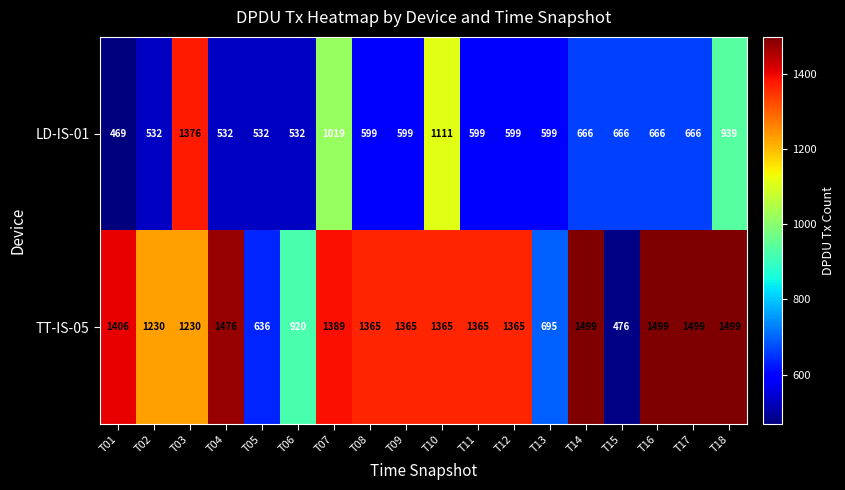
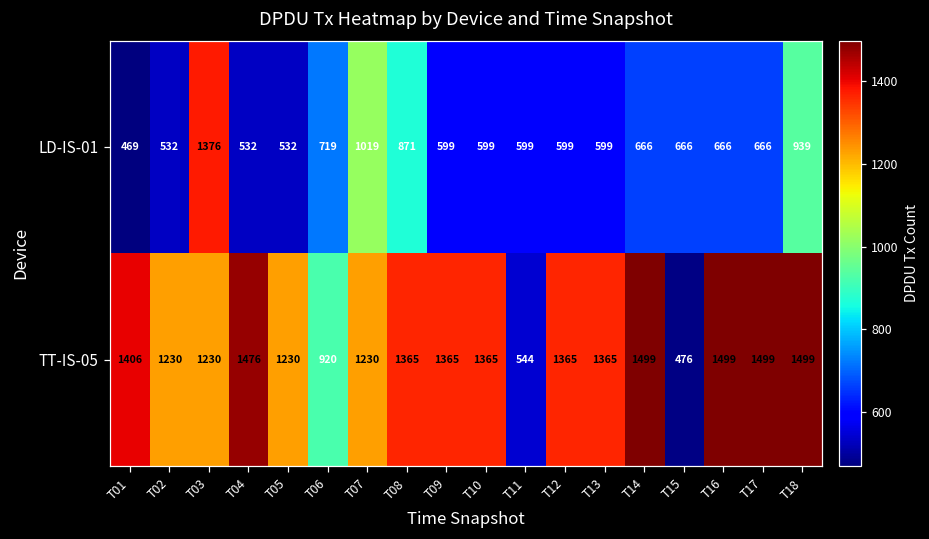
  {
    "LD-IS-01": {
      "T01": 469,
      "T02": 532,
      "T03": 1376,
      "T04": 532,
      "T05": 532,
-     "T06": 532,
+     "T06": 719,
      "T07": 1019,
-     "T08": 599,
+     "T08": 871,
      "T09": 599,
-     "T10": 1111,
+     "T10": 599,
      "T11": 599,
      "T12": 599,
      "T13": 599,
      "T14": 666,
      "T15": 666,
      "T16": 666,
      "T17": 666,
      "T18": 939
    },
    "TT-IS-05": {
      "T01": 1406,
      "T02": 1230,
      "T03": 1230,
      "T04": 1476,
-     "T05": 636,
+     "T05": 1230,
      "T06": 920,
-     "T07": 1389,
+     "T07": 1230,
      "T08": 1365,
      "T09": 1365,
      "T10": 1365,
-     "T11": 1365,
+     "T11": 544,
      "T12": 1365,
-     "T13": 695,
+     "T13": 1365,
      "T14": 1499,
      "T15": 476,
      "T16": 1499,
      "T17": 1499,
      "T18": 1499
    }
  }
